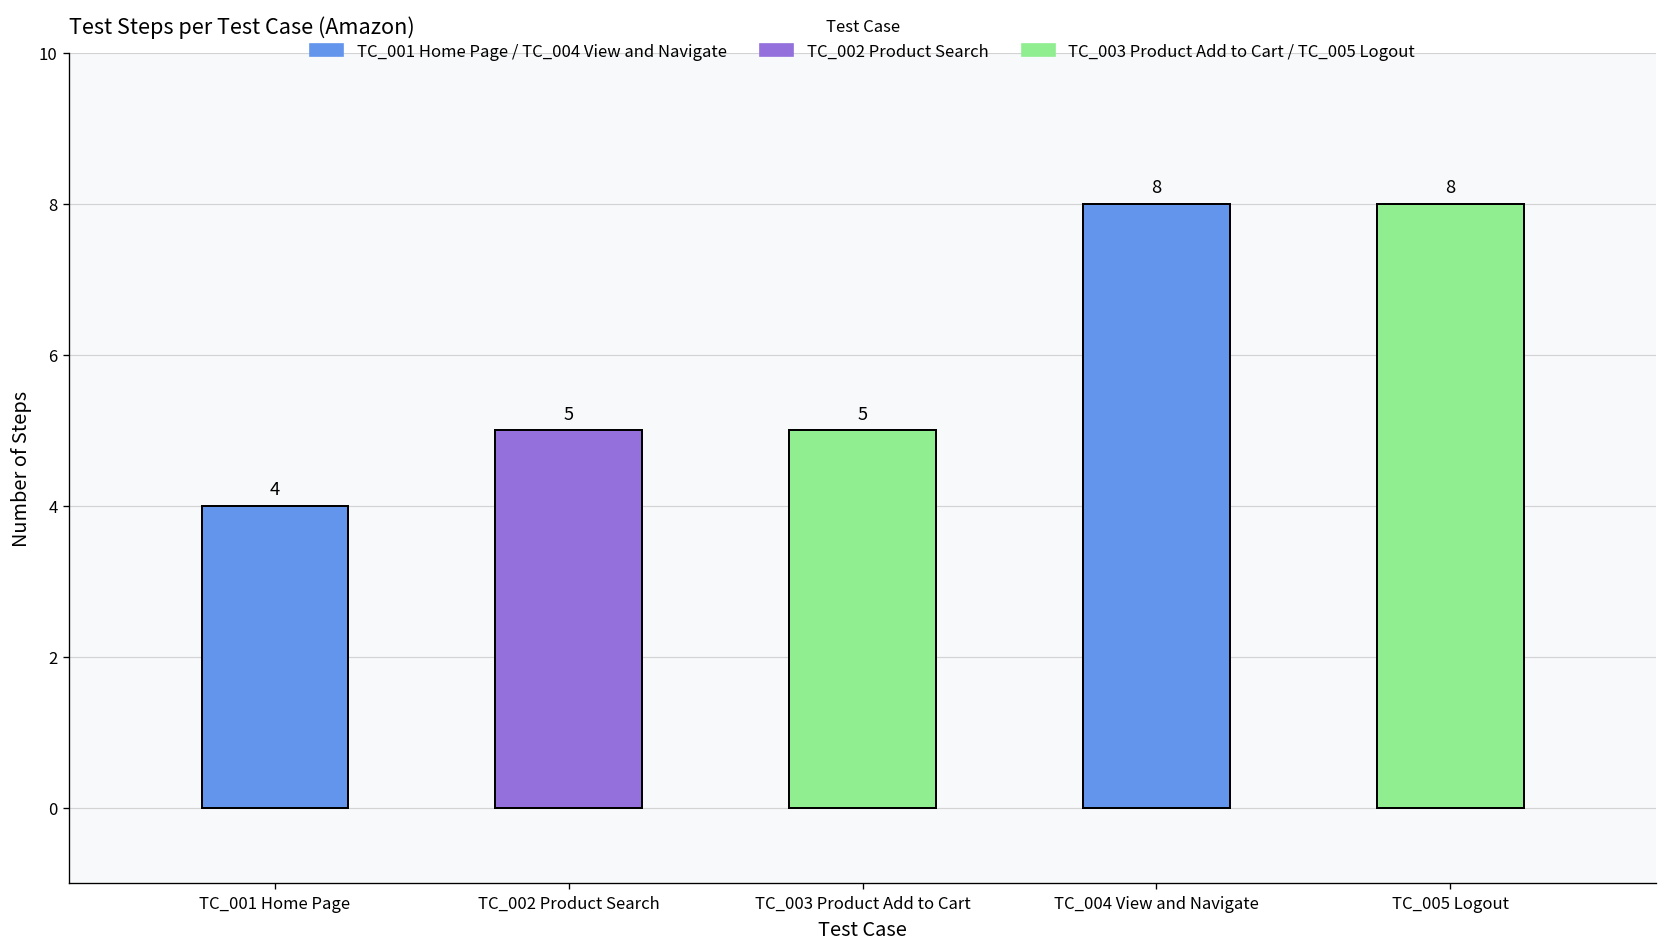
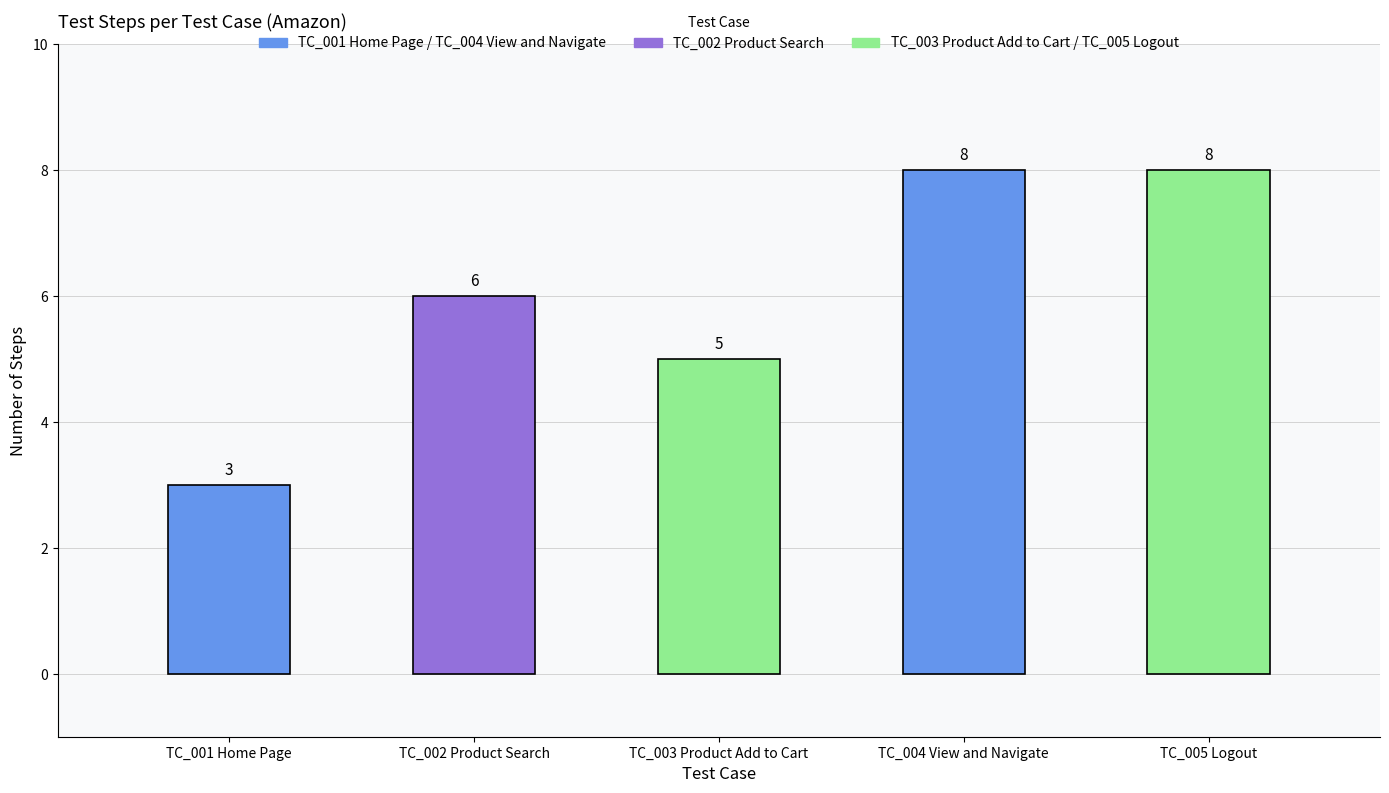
  {
-   "TC_001 Home Page": 4,
-   "TC_002 Product Search": 5,
+   "TC_001 Home Page": 3,
+   "TC_002 Product Search": 6,
    "TC_003 Product Add to Cart": 5,
    "TC_004 View and Navigate": 8,
    "TC_005 Logout": 8
  }
